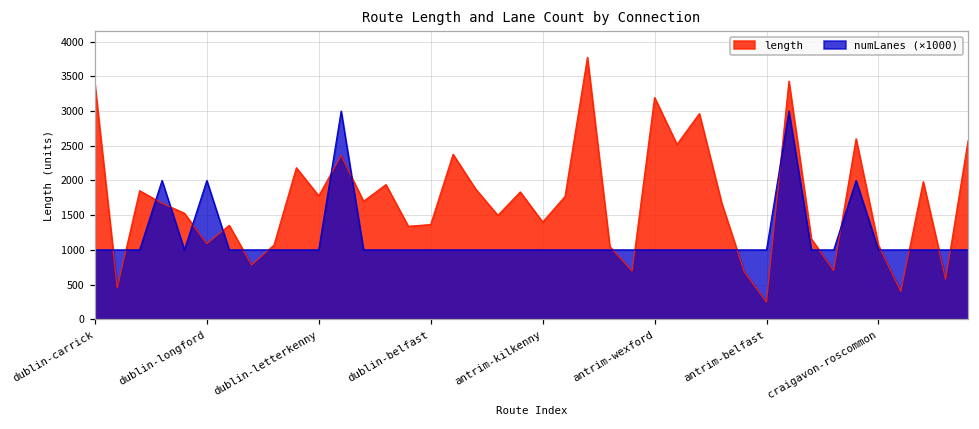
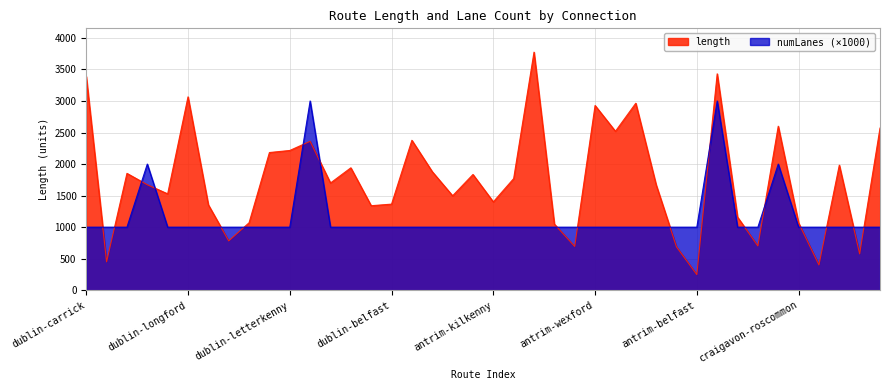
  {
    "length": {
      "dublin-carrick": 3400,
-     "dublin-longford": 1100,
-     "dublin-letterkenny": 1800,
+     "dublin-longford": 3100,
+     "dublin-letterkenny": 2200,
      "dublin-belfast": 1400,
      "antrim-kilkenny": 1400,
-     "antrim-wexford": 3200,
+     "antrim-wexford": 2900,
      "antrim-belfast": 200,
      "craigavon-roscommon": 1100
    },
    "numLanes (×1000)": {
      "dublin-carrick": 1000,
-     "dublin-longford": 2000,
+     "dublin-longford": 1000,
      "dublin-letterkenny": 1000,
      "dublin-belfast": 1000,
      "antrim-kilkenny": 1000,
      "antrim-wexford": 1000,
      "antrim-belfast": 1000,
      "craigavon-roscommon": 1000
    }
  }
